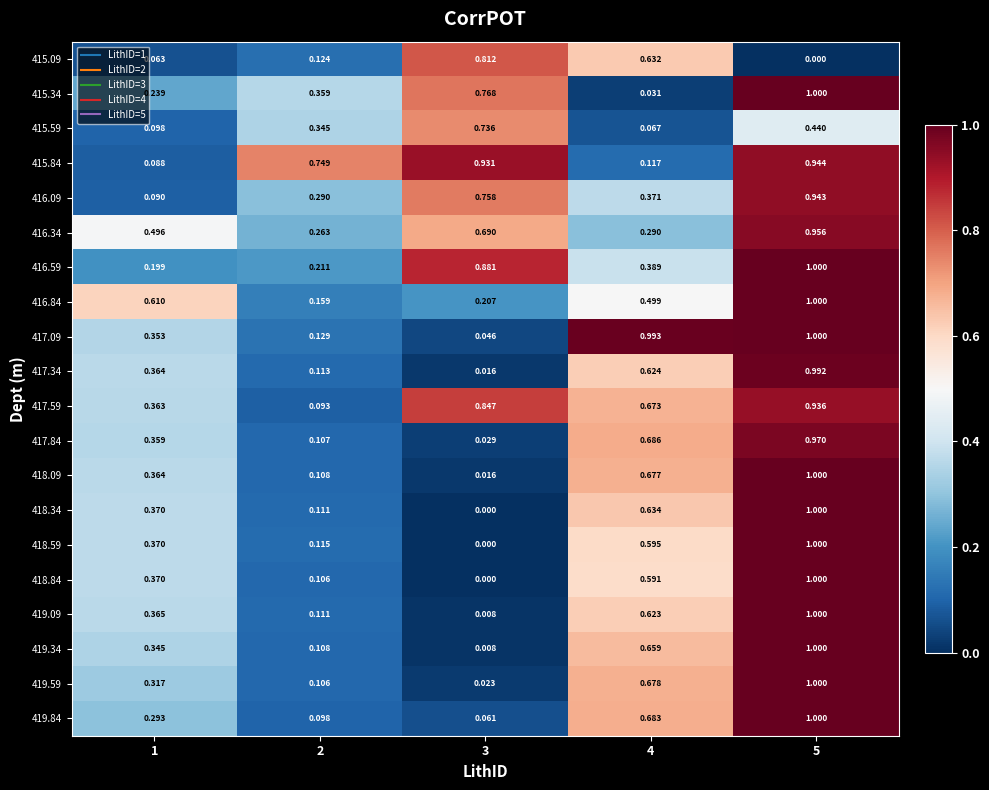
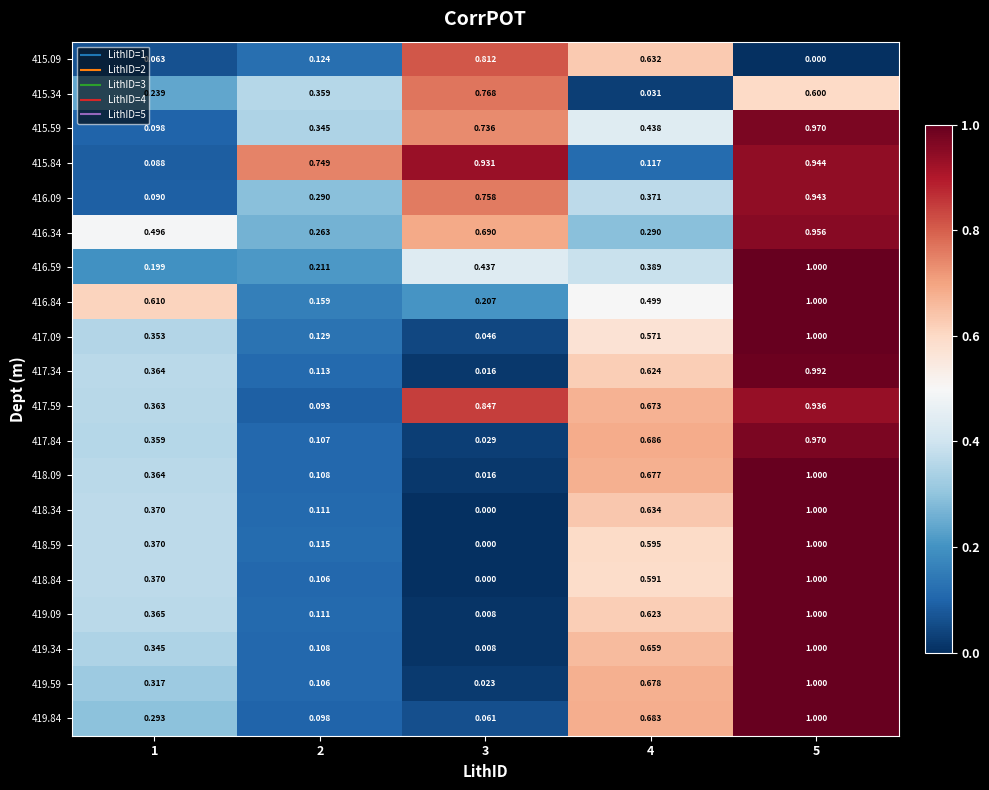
  {
    "415.09": {
      "2": 0.124,
      "3": 0.812,
      "4": 0.632,
      "5": 0.000
    },
    "415.34": {
      "2": 0.359,
      "3": 0.768,
      "4": 0.031,
-     "5": 1.000
+     "5": 0.600
    },
    "415.59": {
      "1": 0.098,
      "2": 0.345,
      "3": 0.736,
-     "4": 0.067,
-     "5": 0.440
+     "4": 0.438,
+     "5": 0.970
    },
    "415.84": {
      "1": 0.088,
      "2": 0.749,
      "3": 0.931,
      "4": 0.117,
      "5": 0.944
    },
    "416.09": {
      "1": 0.090,
      "2": 0.290,
      "3": 0.758,
      "4": 0.371,
      "5": 0.943
    },
    "416.34": {
      "1": 0.496,
      "2": 0.263,
      "3": 0.690,
      "4": 0.290,
      "5": 0.956
    },
    "416.59": {
      "1": 0.199,
      "2": 0.211,
-     "3": 0.881,
+     "3": 0.437,
      "4": 0.389,
      "5": 1.000
    },
    "416.84": {
      "1": 0.610,
      "2": 0.159,
      "3": 0.207,
      "4": 0.499,
      "5": 1.000
    },
    "417.09": {
      "1": 0.353,
      "2": 0.129,
      "3": 0.046,
-     "4": 0.993,
+     "4": 0.571,
      "5": 1.000
    },
    "417.34": {
      "1": 0.364,
      "2": 0.113,
      "3": 0.016,
      "4": 0.624,
      "5": 0.992
    },
    "417.59": {
      "1": 0.363,
      "2": 0.093,
      "3": 0.847,
      "4": 0.673,
      "5": 0.936
    },
    "417.84": {
      "1": 0.359,
      "2": 0.107,
      "3": 0.029,
      "4": 0.686,
      "5": 0.970
    },
    "418.09": {
      "1": 0.364,
      "2": 0.108,
      "3": 0.016,
      "4": 0.677,
      "5": 1.000
    },
    "418.34": {
      "1": 0.370,
      "2": 0.111,
      "3": 0.000,
      "4": 0.634,
      "5": 1.000
    },
    "418.59": {
      "1": 0.370,
      "2": 0.115,
      "3": 0.000,
      "4": 0.595,
      "5": 1.000
    },
    "418.84": {
      "1": 0.370,
      "2": 0.106,
      "3": 0.000,
      "4": 0.591,
      "5": 1.000
    },
    "419.09": {
      "1": 0.365,
      "2": 0.111,
      "3": 0.008,
      "4": 0.623,
      "5": 1.000
    },
    "419.34": {
      "1": 0.345,
      "2": 0.108,
      "3": 0.008,
      "4": 0.659,
      "5": 1.000
    },
    "419.59": {
      "1": 0.317,
      "2": 0.106,
      "3": 0.023,
      "4": 0.678,
      "5": 1.000
    },
    "419.84": {
      "1": 0.293,
      "2": 0.098,
      "3": 0.061,
      "4": 0.683,
      "5": 1.000
    }
  }
